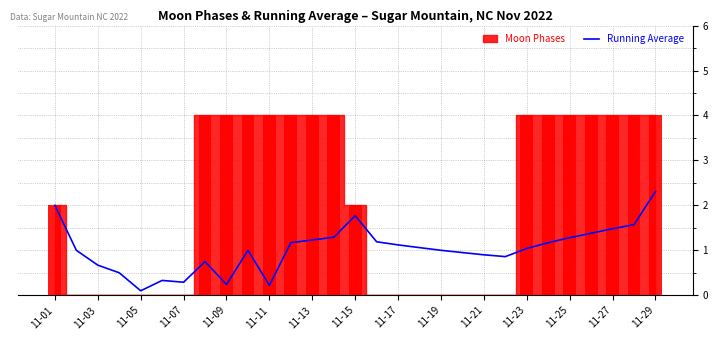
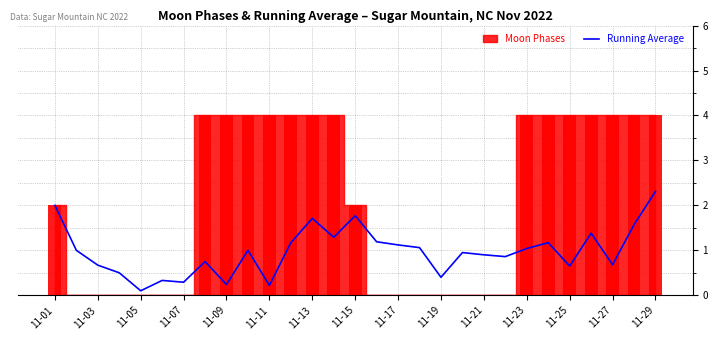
  {
    "Running Average": {
      "11-03": 0.7,
      "11-05": 0.1,
      "11-07": 0.3,
      "11-09": 0.2,
      "11-11": 0.2,
-     "11-13": 1.2,
+     "11-13": 1.7,
      "11-15": 1.8,
      "11-17": 1.1,
-     "11-19": 1.0,
+     "11-19": 0.4,
      "11-21": 0.9,
      "11-23": 1.0,
-     "11-25": 1.3,
-     "11-27": 1.5,
+     "11-25": 0.7,
+     "11-27": 0.7,
      "11-29": 2.3
    }
  }
